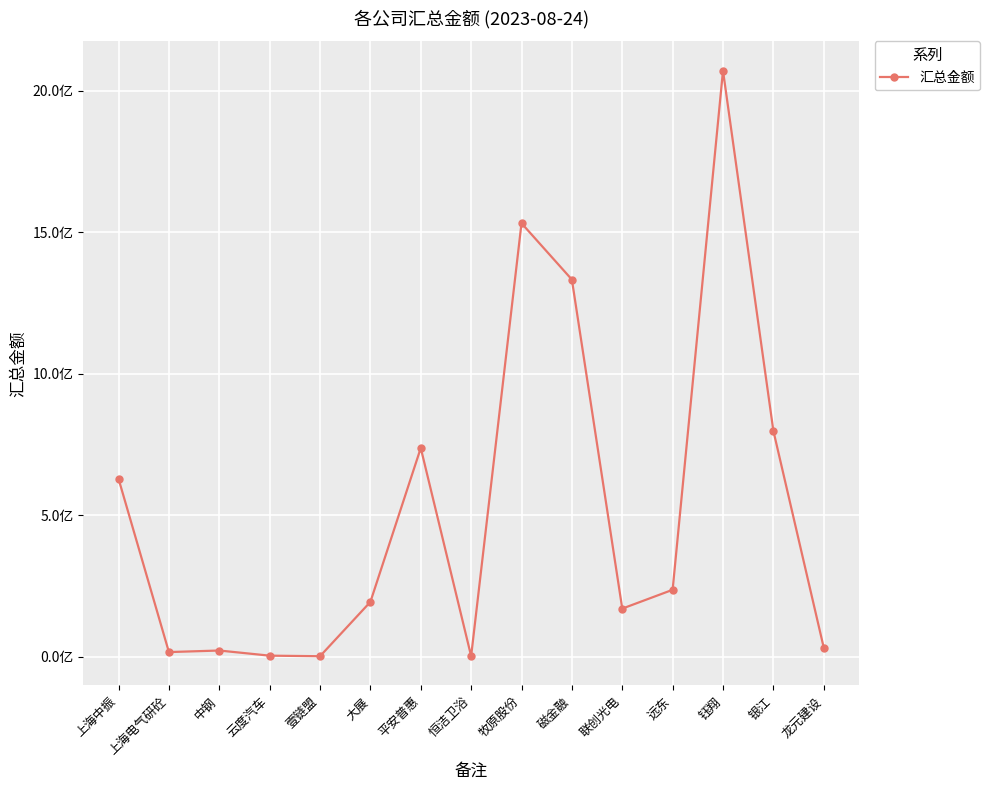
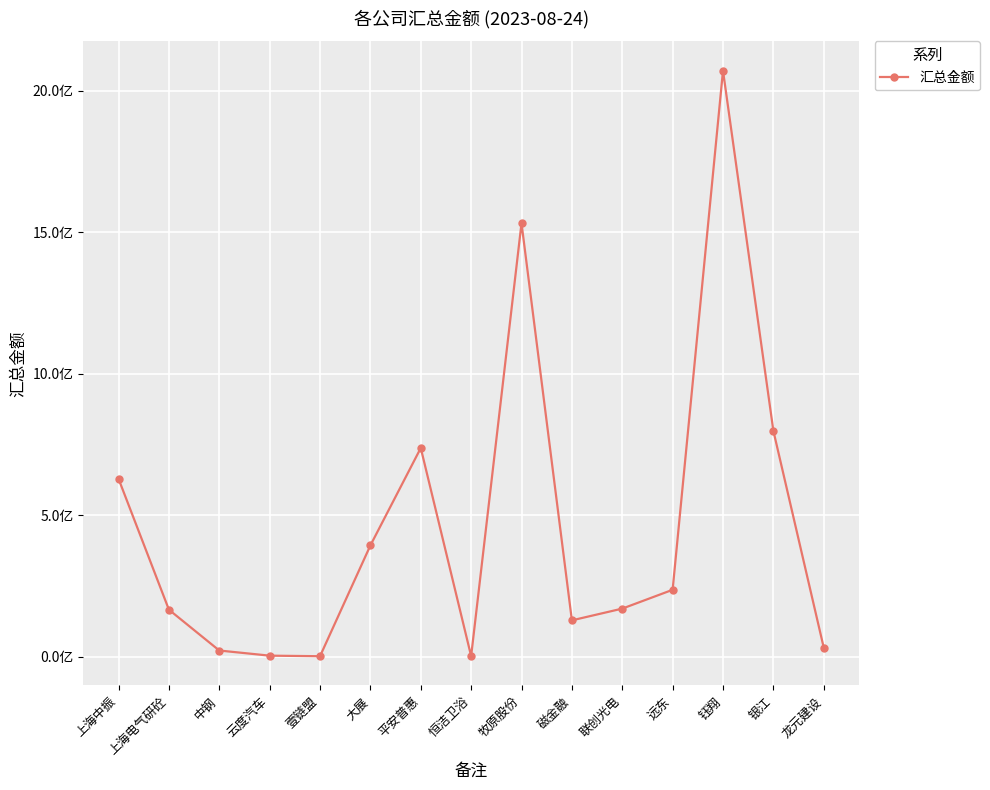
  {
    "上海中振": "6.3亿",
-   "上海电气研砼": "0.2亿",
+   "上海电气研砼": "1.7亿",
    "中钢": "0.2亿",
    "云度汽车": "0.0亿",
    "壹链盟": "0.0亿",
-   "大展": "1.9亿",
+   "大展": "3.9亿",
    "平安普惠": "7.4亿",
    "恒洁卫浴": "0.0亿",
    "牧原股份": "15.3亿",
-   "磁金融": "13.3亿",
+   "磁金融": "1.3亿",
    "联创光电": "1.7亿",
    "远东": "2.4亿",
    "钰翔": "20.7亿",
    "银江": "8.0亿",
    "龙元建设": "0.3亿"
  }
